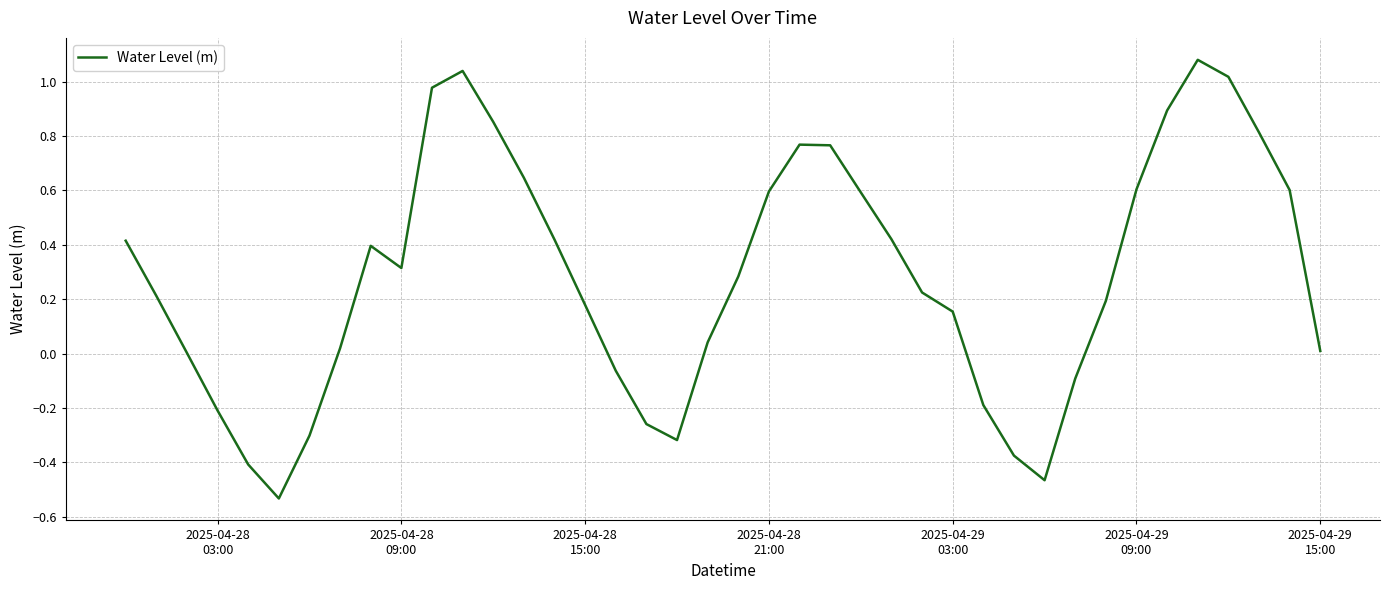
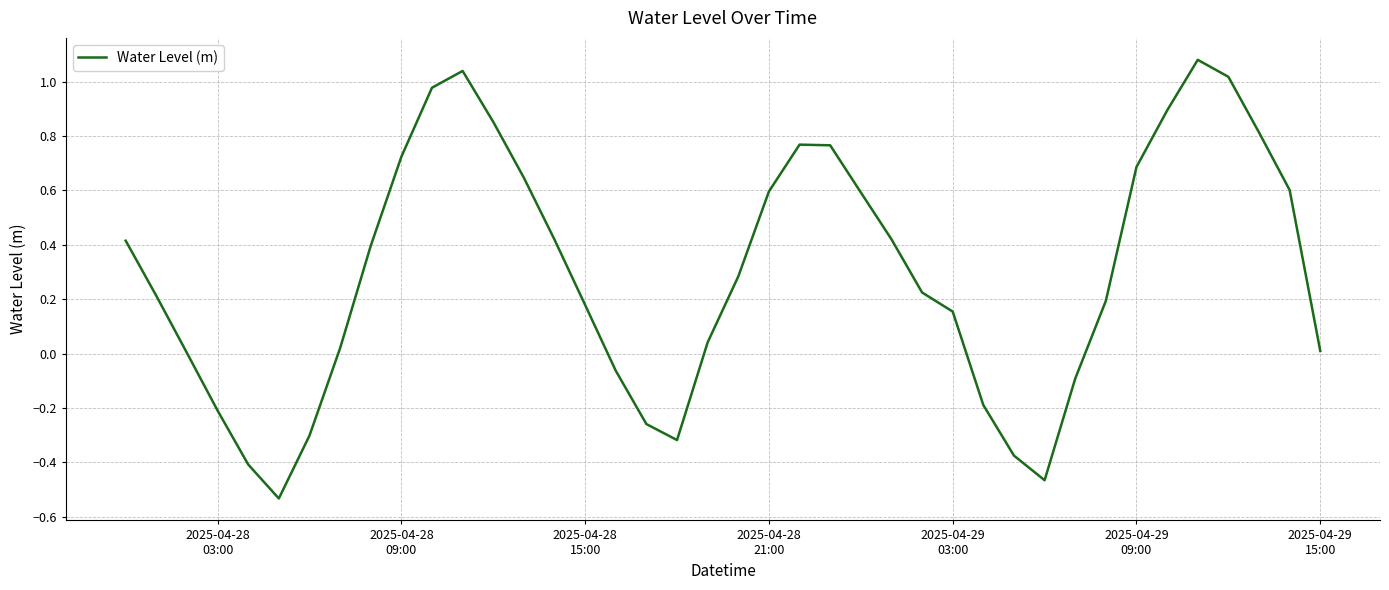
  {
    "2025-04-28 03:00": -0.21,
-   "2025-04-28 09:00": 0.31,
+   "2025-04-28 09:00": 0.72,
    "2025-04-28 15:00": 0.18,
    "2025-04-28 21:00": 0.60,
    "2025-04-29 03:00": 0.15,
-   "2025-04-29 09:00": 0.60,
+   "2025-04-29 09:00": 0.69,
    "2025-04-29 15:00": 0.01
  }
